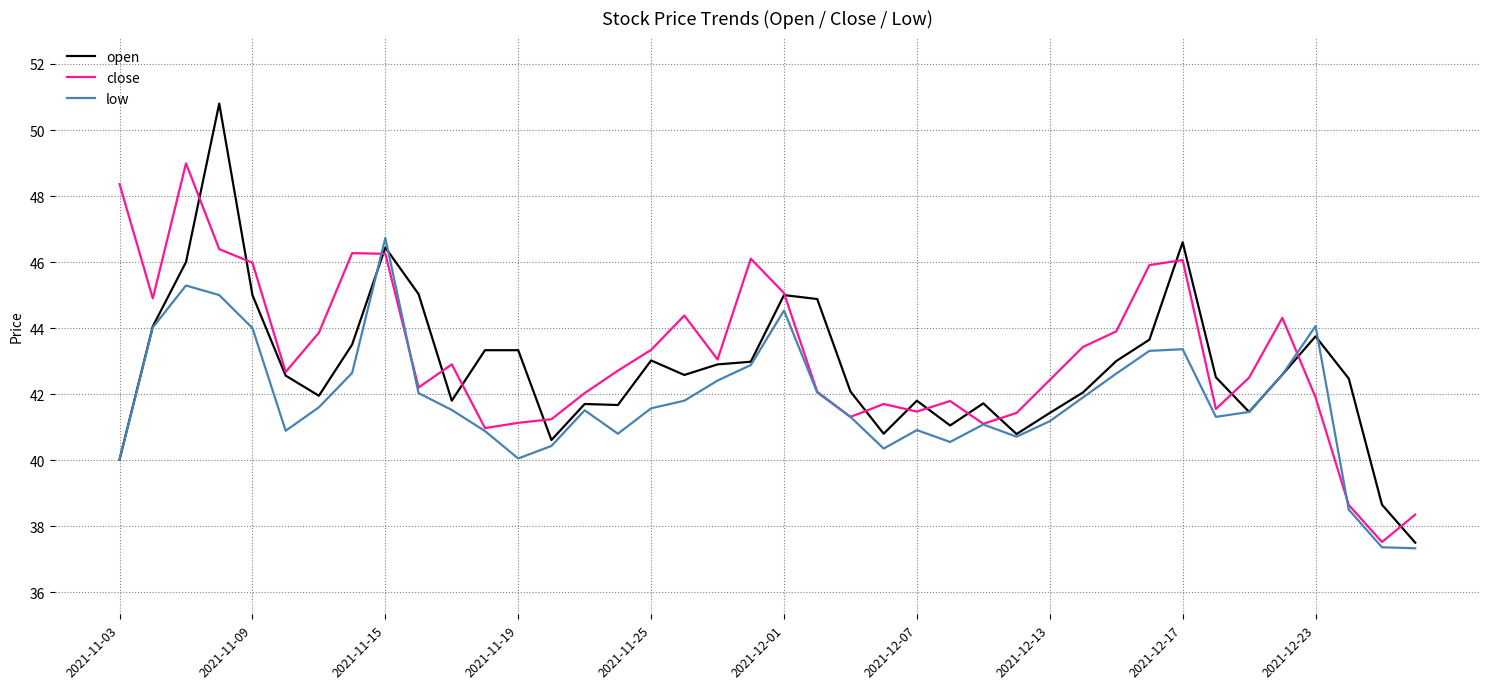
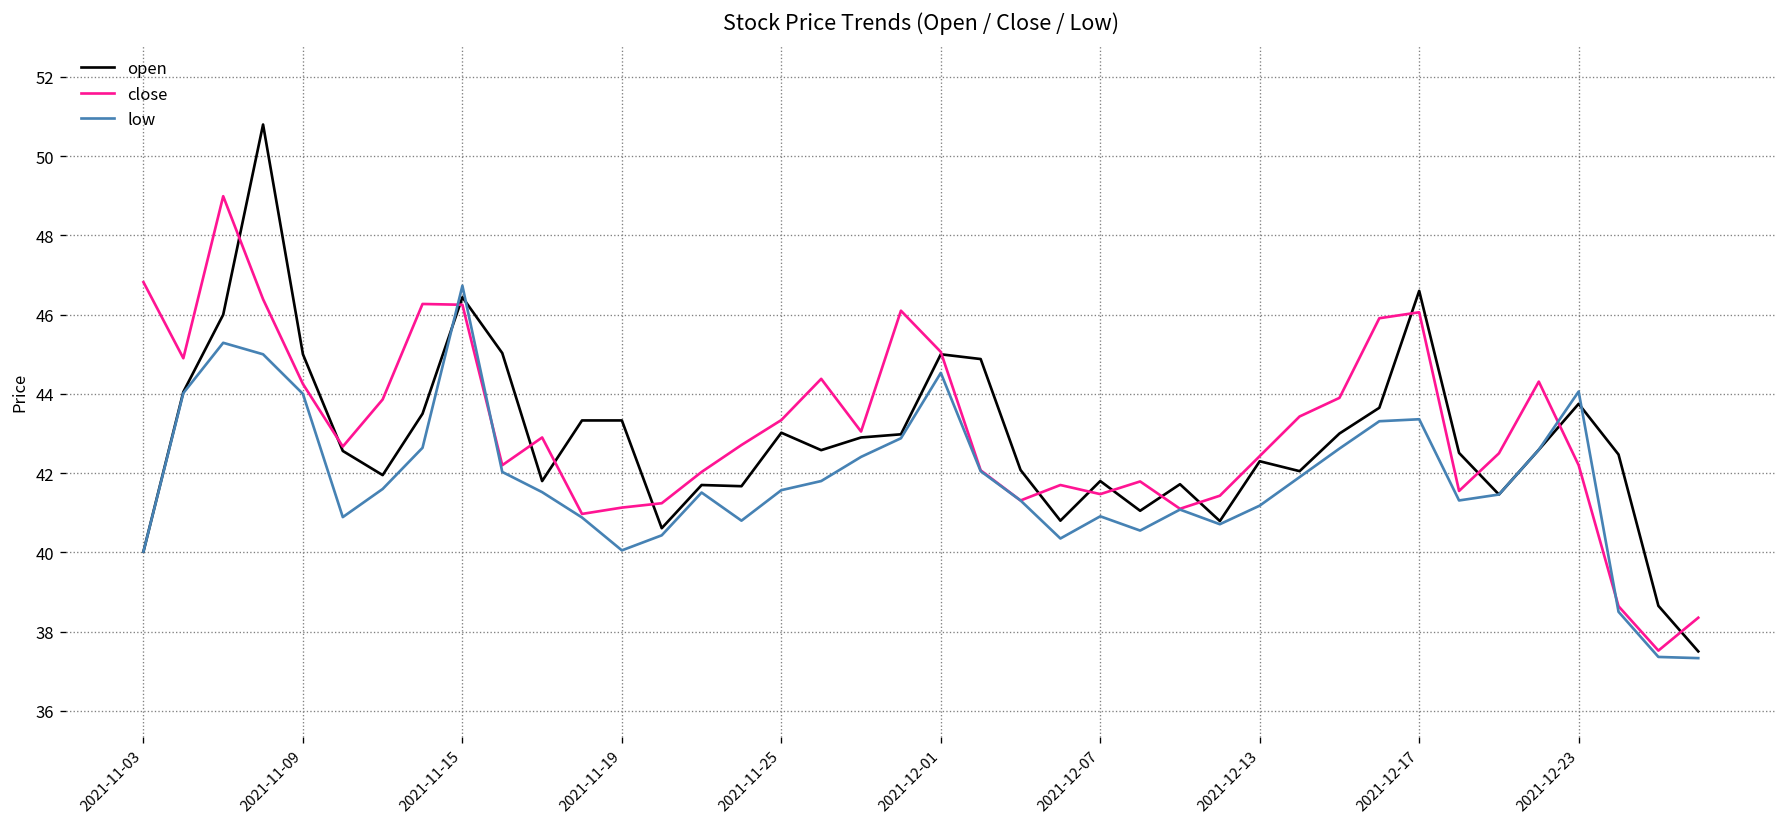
  {
    "open": {
      "2021-11-09": 45.0,
      "2021-11-15": 46.4,
      "2021-11-19": 43.3,
      "2021-11-25": 43.0,
      "2021-12-07": 41.8,
-     "2021-12-13": 41.4,
+     "2021-12-13": 42.3,
      "2021-12-17": 46.6,
      "2021-12-23": 43.8
    },
    "close": {
-     "2021-11-03": 48.4,
-     "2021-11-09": 46.0,
+     "2021-11-03": 46.8,
+     "2021-11-09": 44.3,
      "2021-11-15": 46.3,
      "2021-11-19": 41.1,
      "2021-11-25": 43.3,
      "2021-12-07": 41.5,
      "2021-12-13": 42.4,
      "2021-12-17": 46.1,
-     "2021-12-23": 41.9
+     "2021-12-23": 42.2
    },
    "low": {
      "2021-11-09": 44.0,
      "2021-11-15": 46.7,
      "2021-11-19": 40.1,
      "2021-11-25": 41.6,
      "2021-12-01": 44.5,
      "2021-12-07": 40.9,
      "2021-12-13": 41.2,
      "2021-12-17": 43.4,
      "2021-12-23": 44.1
    }
  }
